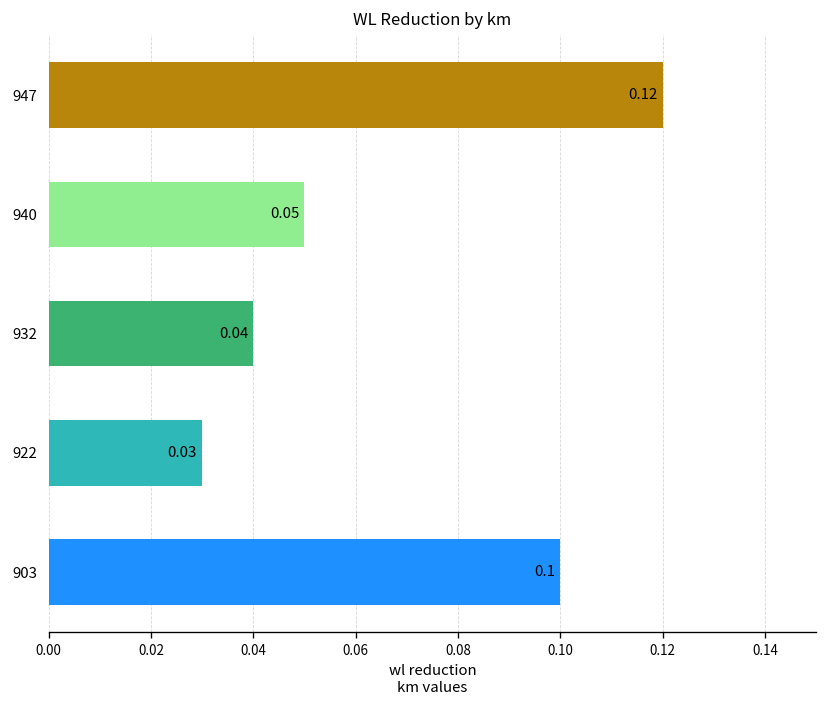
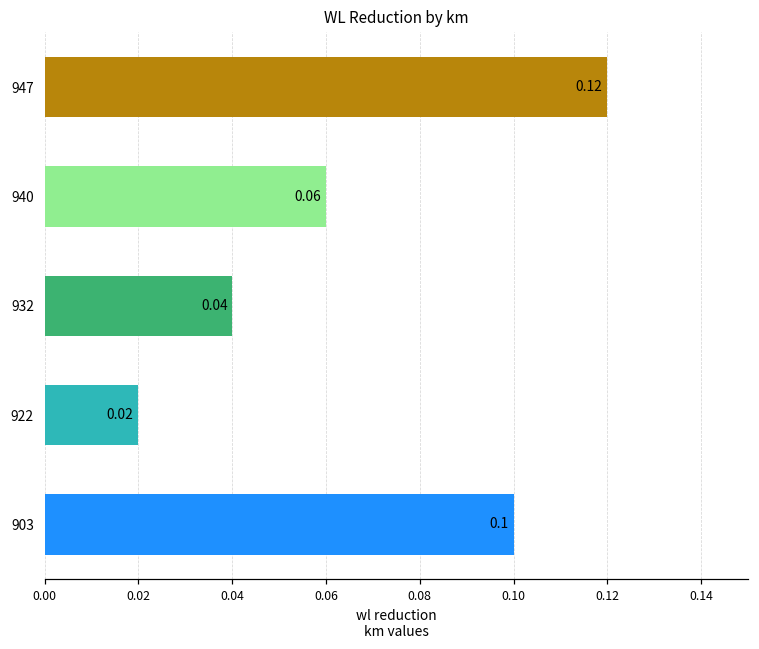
  {
    "947": 0.12,
-   "940": 0.05,
+   "940": 0.06,
    "932": 0.04,
-   "922": 0.03,
+   "922": 0.02,
    "903": 0.1
  }
